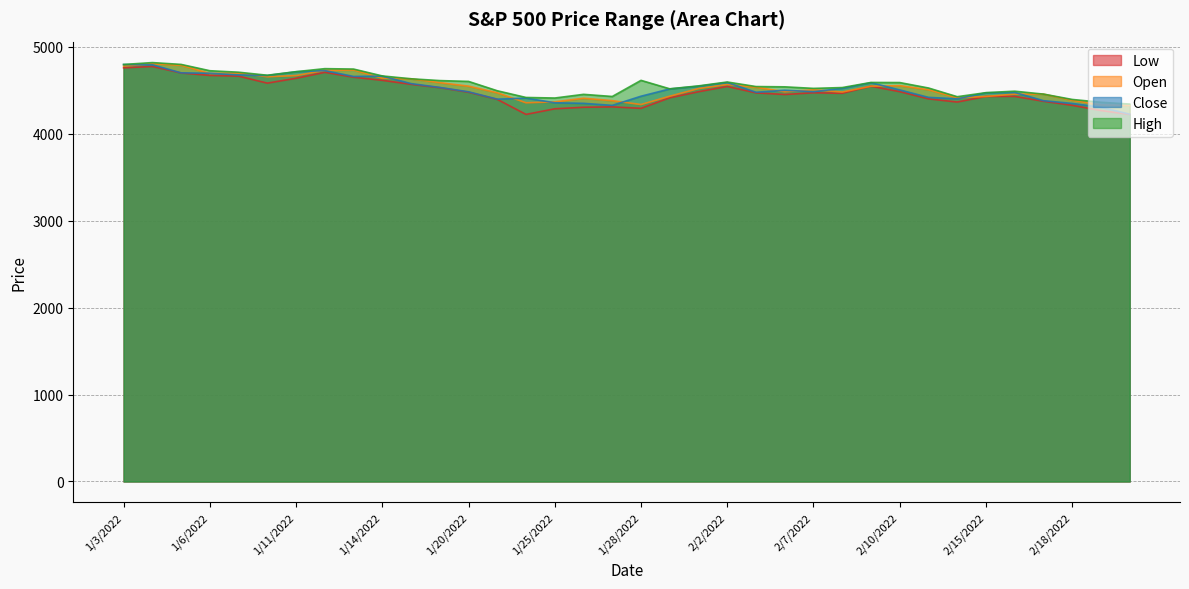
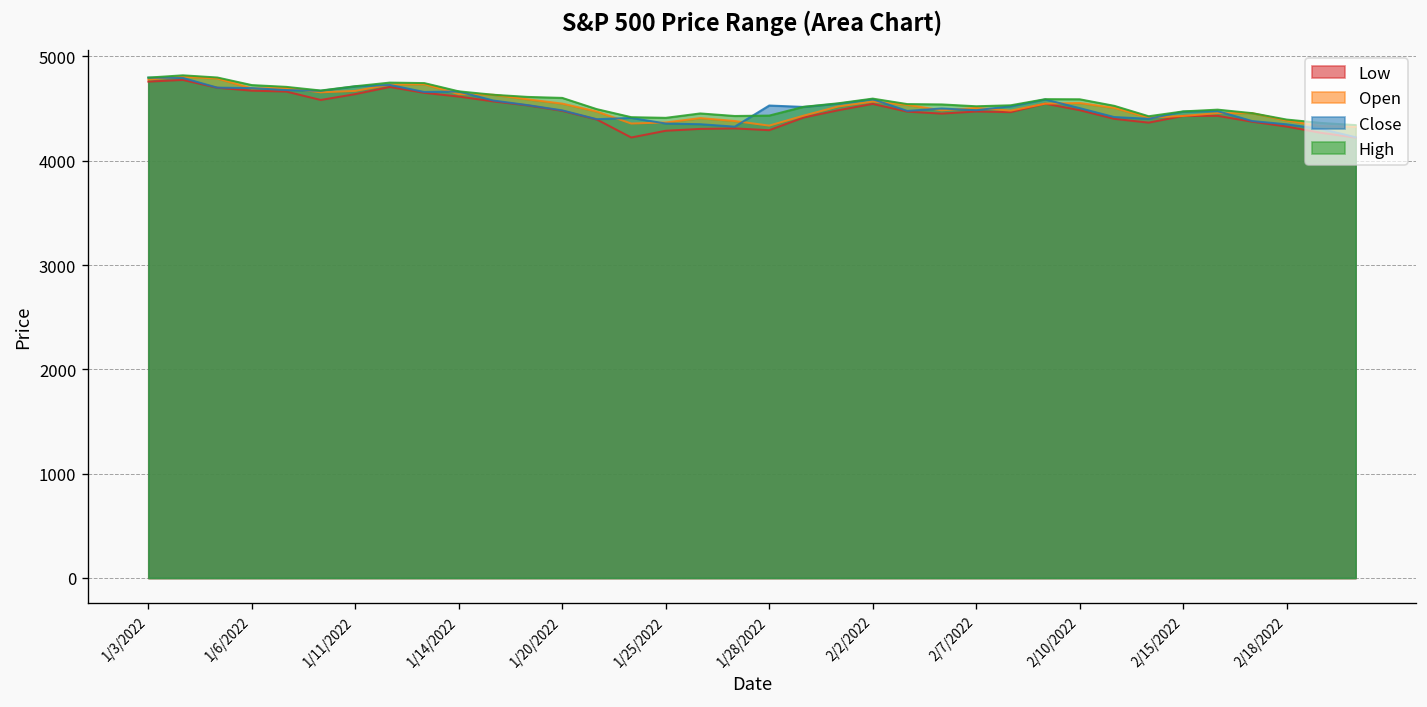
  {
    "Low": {
      "1/11/2022": 4600,
      "1/25/2022": 4300,
      "1/28/2022": 4300
    },
    "Open": {
      "1/11/2022": 4700,
      "1/20/2022": 4500,
      "1/28/2022": 4300,
      "2/10/2022": 4600
    },
    "Close": {
-     "1/28/2022": 4400
+     "1/28/2022": 4500
    },
    "High": {
      "1/20/2022": 4600,
      "1/25/2022": 4400,
-     "1/28/2022": 4600,
+     "1/28/2022": 4400,
      "2/10/2022": 4600
    }
  }
